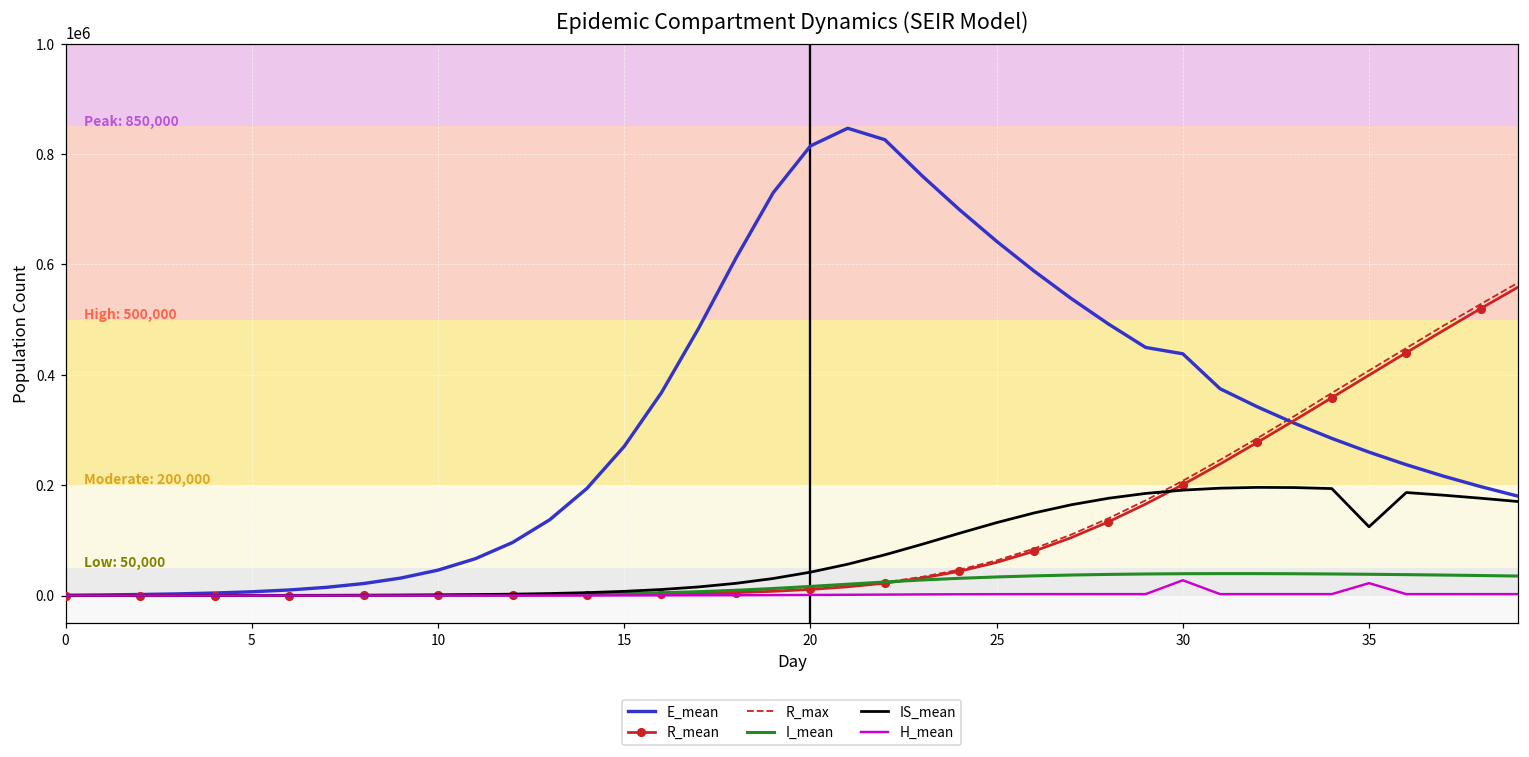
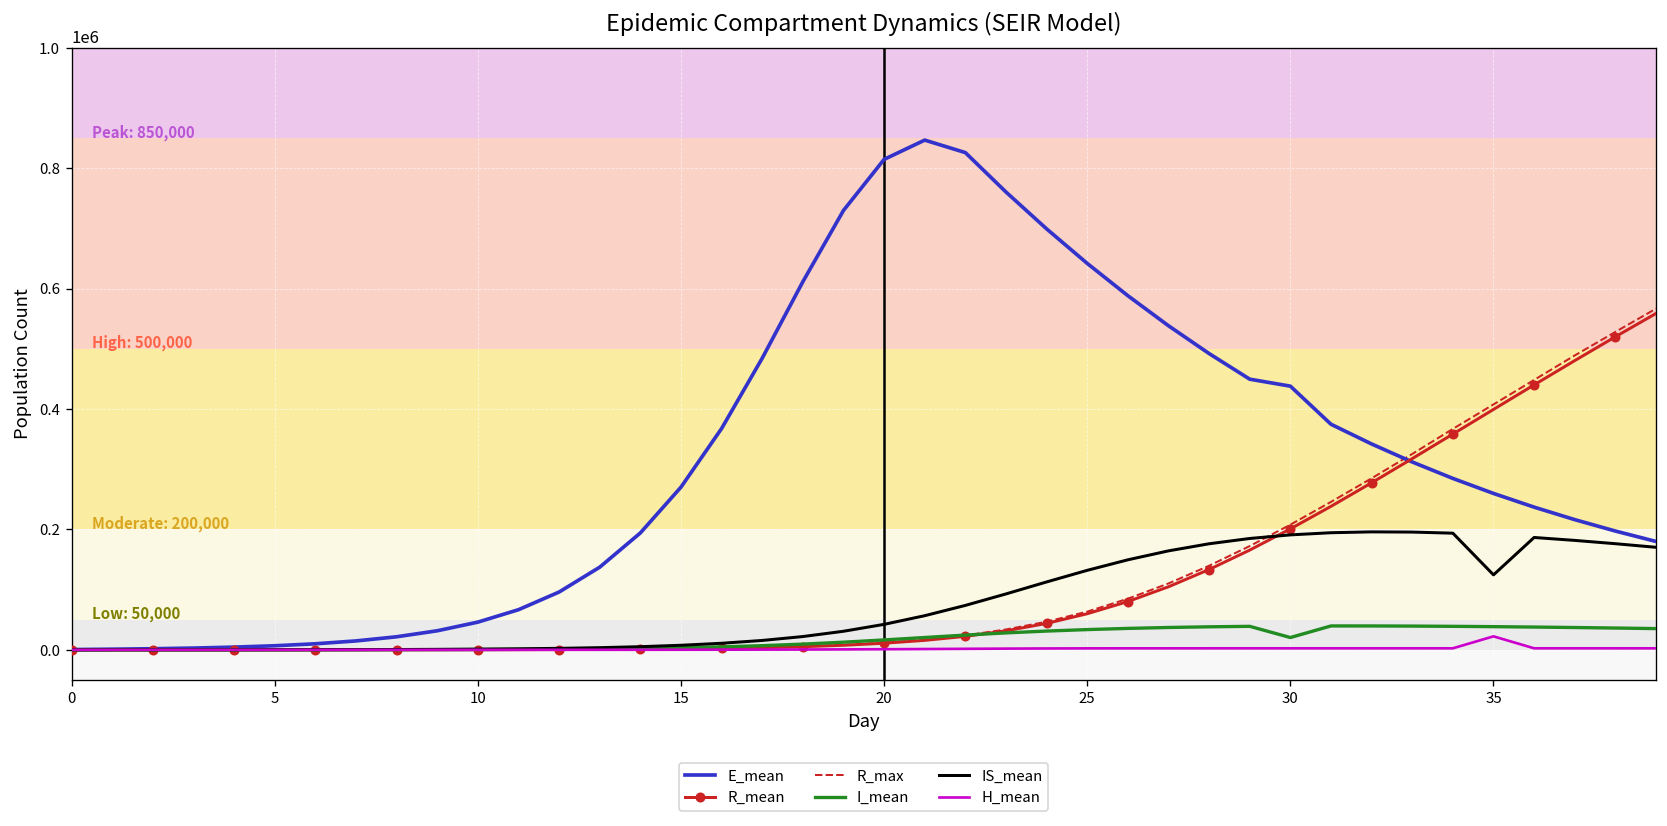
  {
    "E_mean": {
      "5": 10000,
      "10": 50000,
      "15": 270000,
      "20": 810000,
      "25": 640000,
      "30": 440000,
      "35": 260000
    },
    "I_mean": {
      "25": 30000,
-     "30": 40000,
+     "30": 20000,
      "35": 40000
    },
    "IS_mean": {
      "20": 40000,
      "25": 130000,
      "30": 190000,
      "35": 120000
    },
    "H_mean": {
      "20": 0,
      "25": 0,
-     "30": 30000,
+     "30": 0,
      "35": 20000
    }
  }
